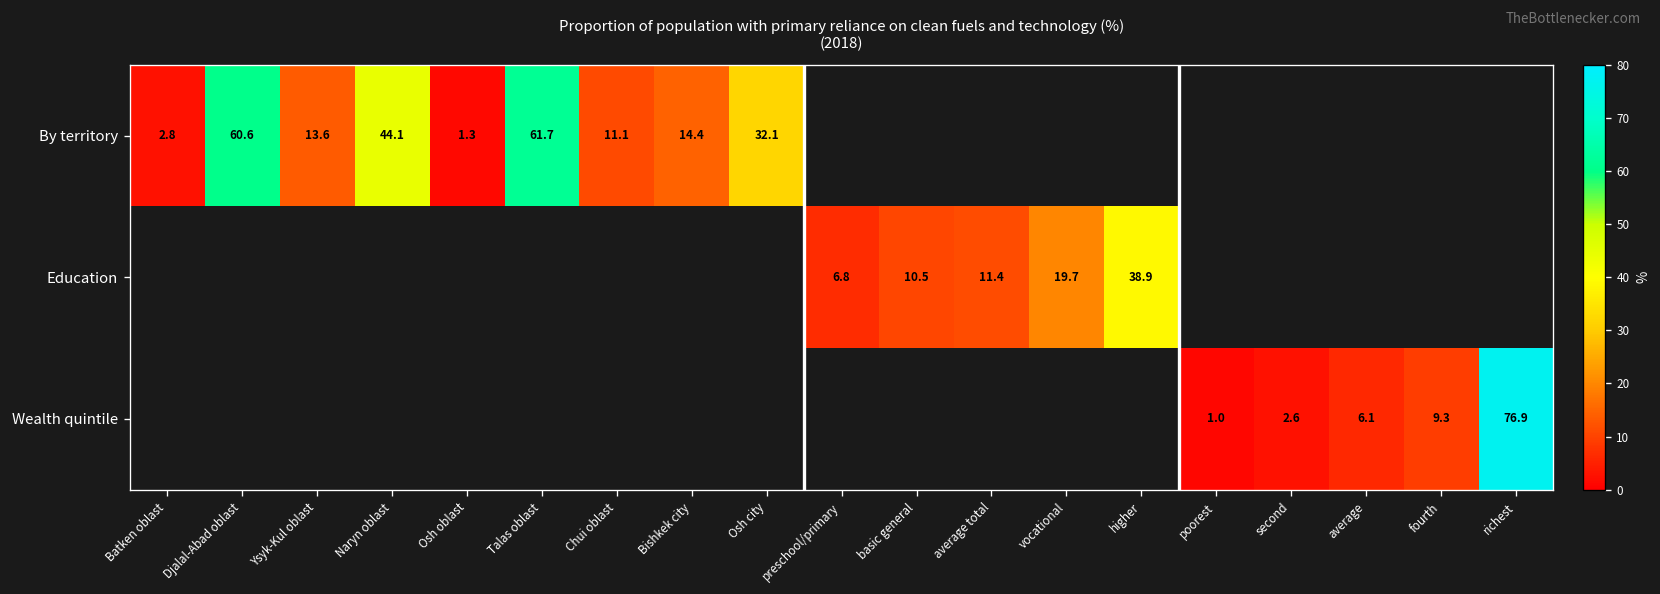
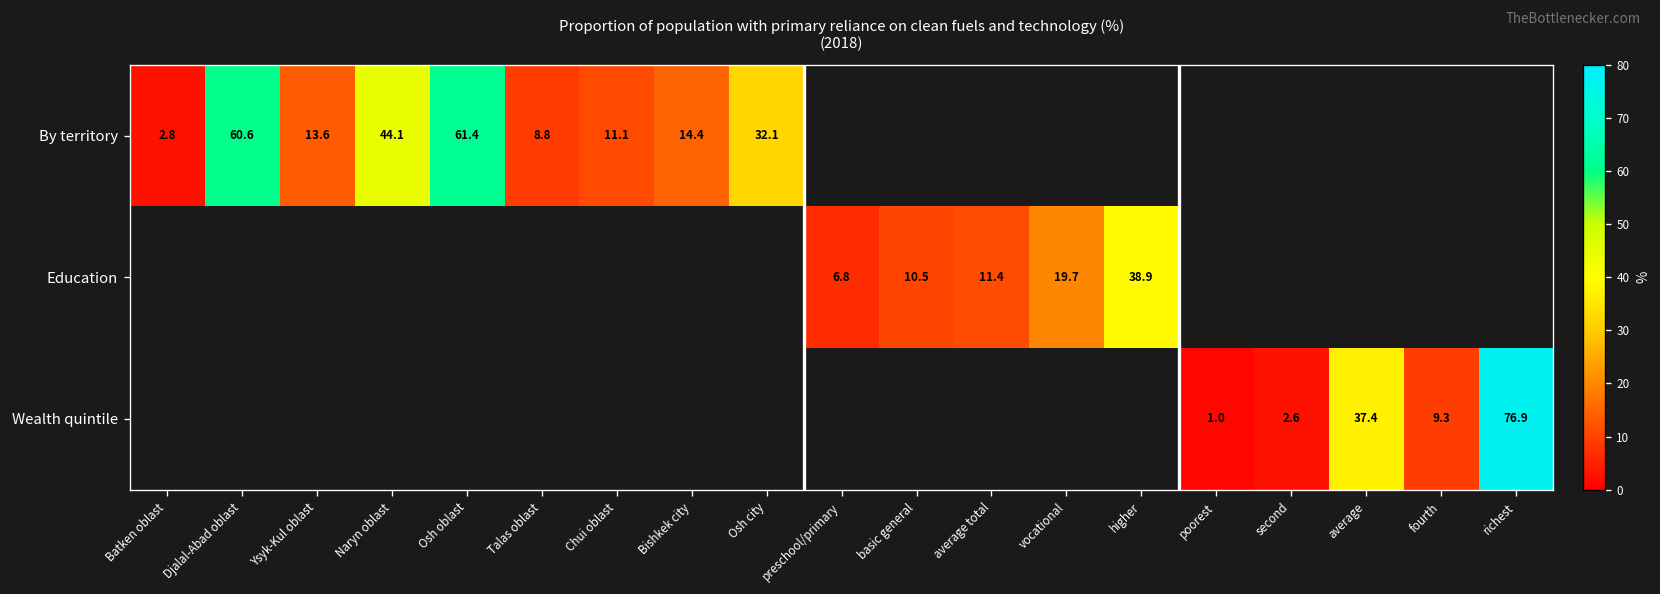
  {
    "By territory": {
      "Batken oblast": 2.8,
      "Djalal-Abad oblast": 60.6,
      "Ysyk-Kul oblast": 13.6,
      "Naryn oblast": 44.1,
-     "Osh oblast": 1.3,
-     "Talas oblast": 61.7,
+     "Osh oblast": 61.4,
+     "Talas oblast": 8.8,
      "Chui oblast": 11.1,
      "Bishkek city": 14.4,
      "Osh city": 32.1
    },
    "Education": {
      "preschool/primary": 6.8,
      "basic general": 10.5,
      "average total": 11.4,
      "vocational": 19.7,
      "higher": 38.9
    },
    "Wealth quintile": {
      "poorest": 1.0,
      "second": 2.6,
-     "average": 6.1,
+     "average": 37.4,
      "fourth": 9.3,
      "richest": 76.9
    }
  }
